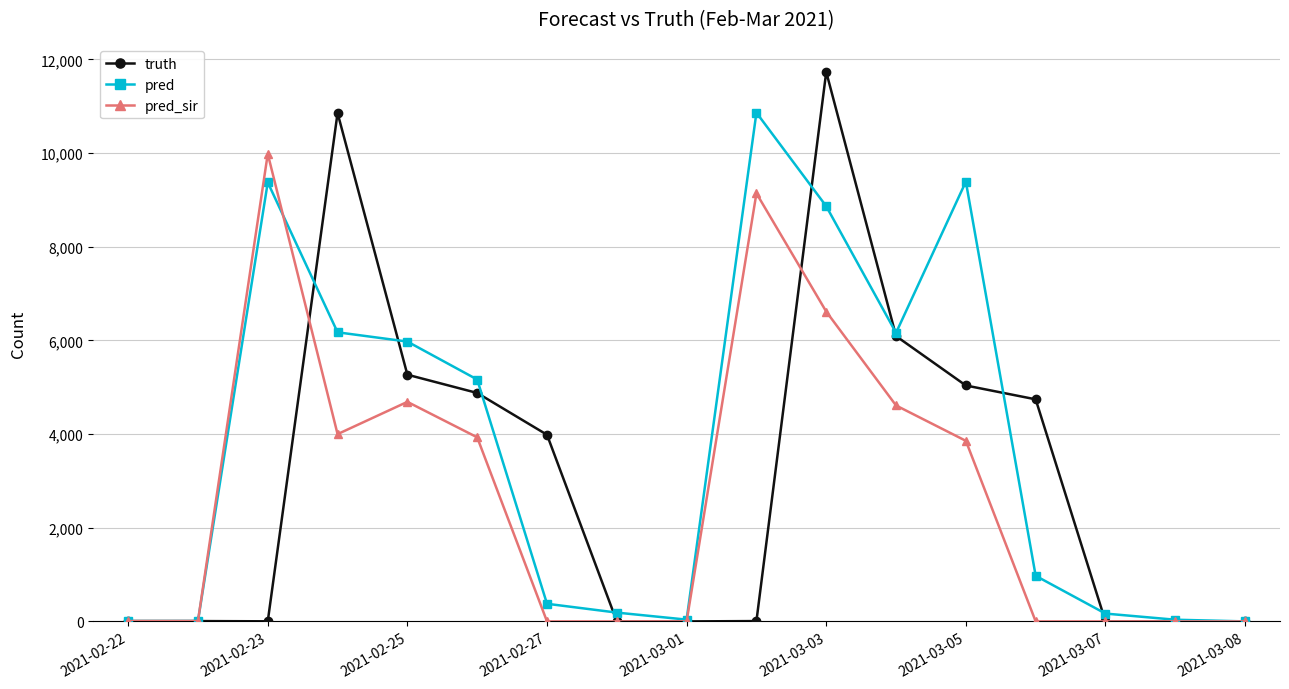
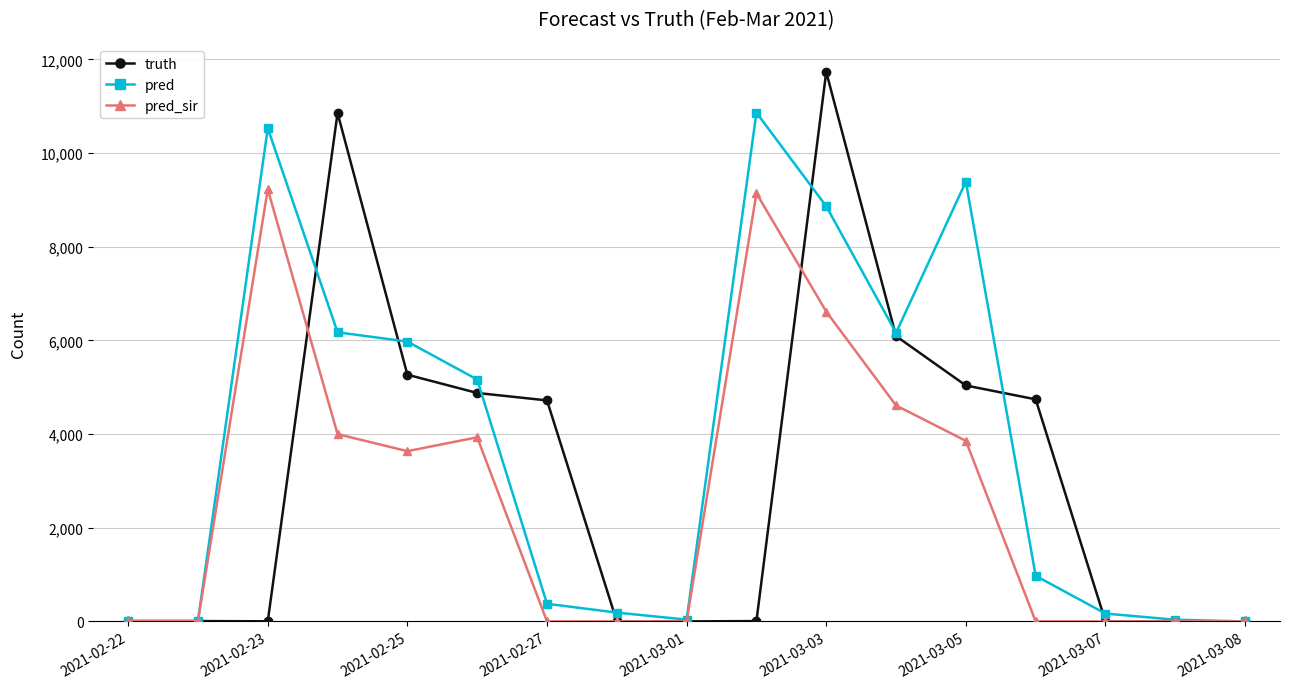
  {
    "truth": {
      "2021-02-23": "0",
      "2021-02-25": "5,300",
-     "2021-02-27": "4,000",
+     "2021-02-27": "4,700",
      "2021-03-03": "11,700",
      "2021-03-05": "5,000"
    },
    "pred": {
-     "2021-02-23": "9,400",
+     "2021-02-23": "10,500",
      "2021-02-25": "6,000",
      "2021-02-27": "400",
      "2021-03-03": "8,900",
      "2021-03-05": "9,400",
      "2021-03-07": "200"
    },
    "pred_sir": {
-     "2021-02-23": "10,000",
-     "2021-02-25": "4,700",
+     "2021-02-23": "9,200",
+     "2021-02-25": "3,600",
      "2021-02-27": "0",
      "2021-03-03": "6,600",
      "2021-03-05": "3,900"
    }
  }
